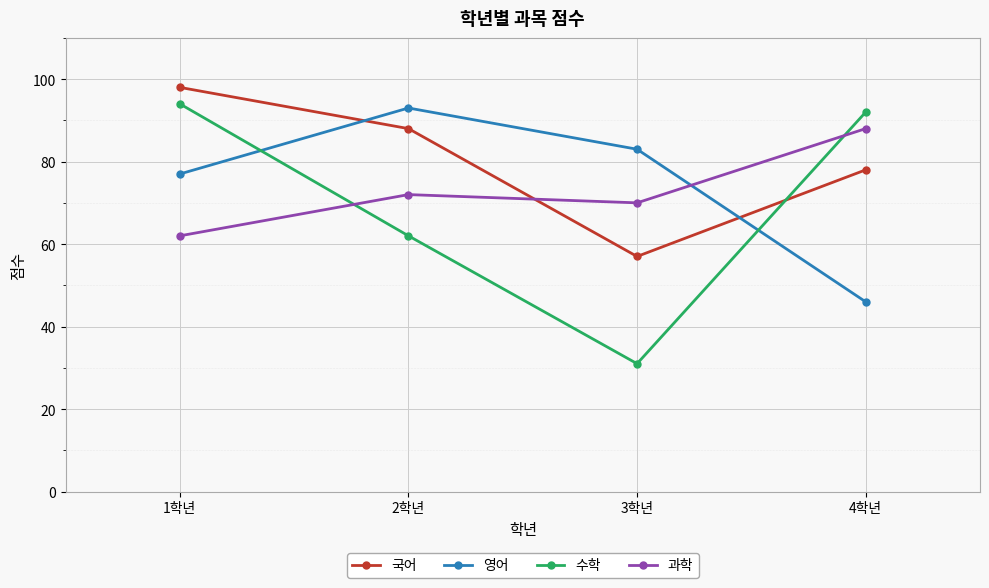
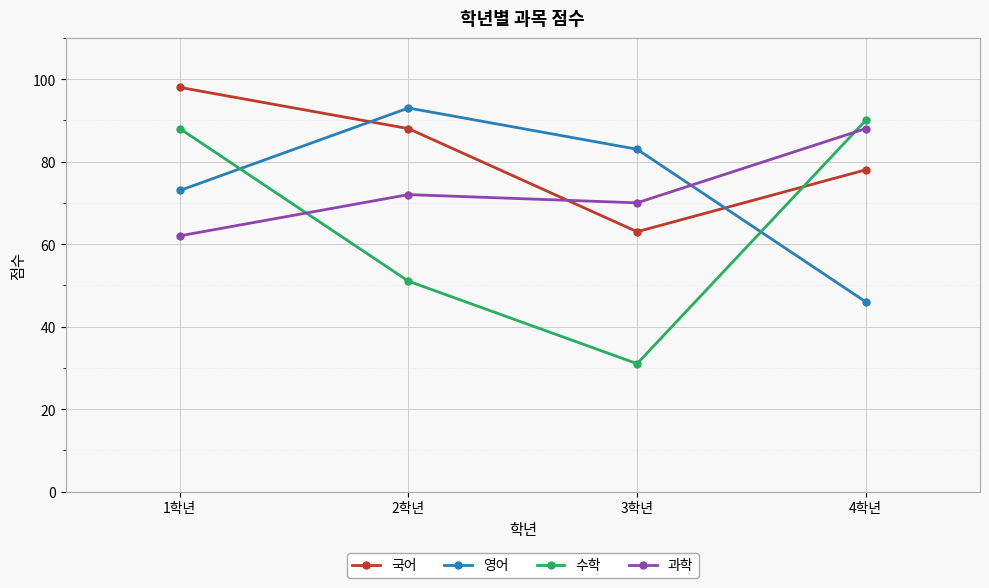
  {
    "국어": {
      "1학년": 98,
      "2학년": 88,
-     "3학년": 57,
+     "3학년": 63,
      "4학년": 78
    },
    "영어": {
-     "1학년": 77,
+     "1학년": 73,
      "2학년": 93,
      "3학년": 83,
      "4학년": 46
    },
    "수학": {
-     "1학년": 94,
-     "2학년": 62,
+     "1학년": 88,
+     "2학년": 51,
      "3학년": 31,
-     "4학년": 92
+     "4학년": 90
    },
    "과학": {
      "1학년": 62,
      "2학년": 72,
      "3학년": 70,
      "4학년": 88
    }
  }
